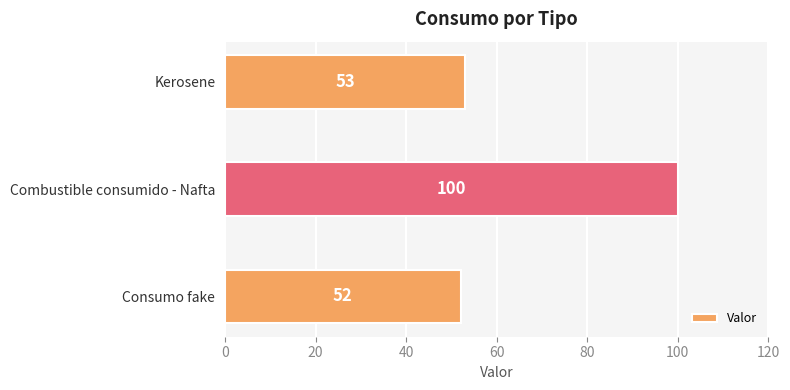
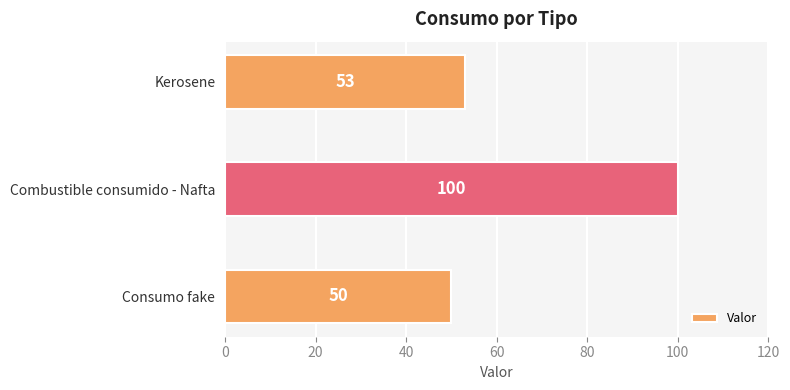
  {
    "Kerosene": 53,
    "Combustible consumido - Nafta": 100,
-   "Consumo fake": 52
+   "Consumo fake": 50
  }
